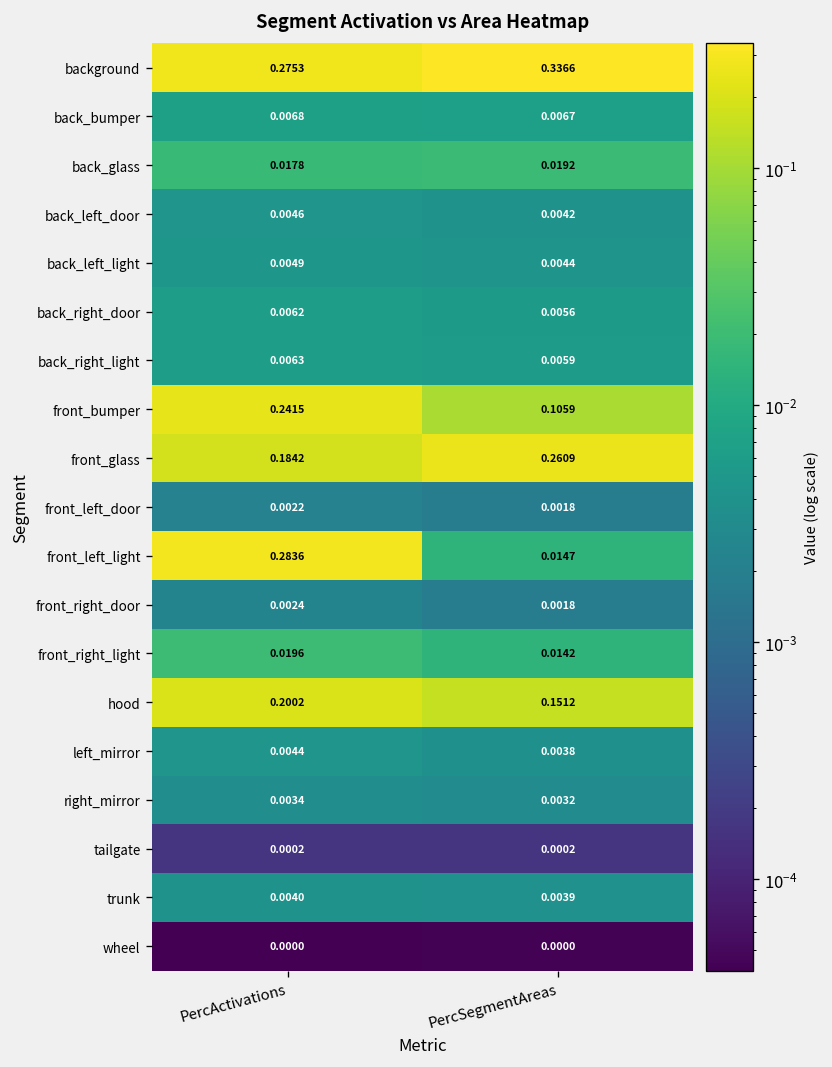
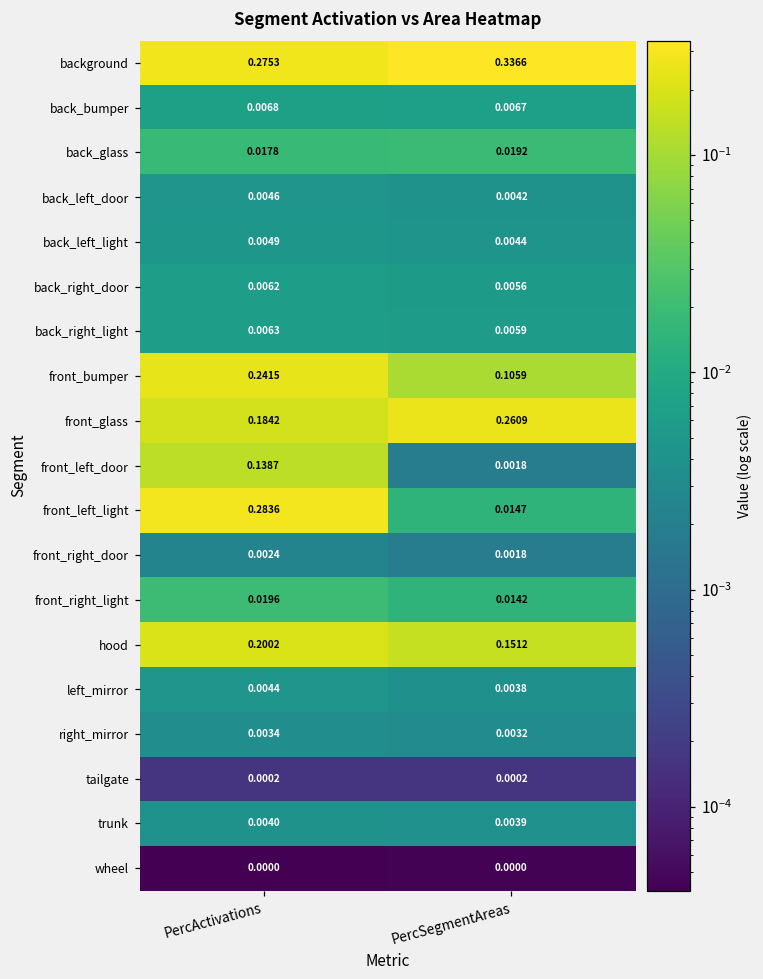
  {
    "background": {
      "PercActivations": 0.2753,
      "PercSegmentAreas": 0.3366
    },
    "back_bumper": {
      "PercActivations": 0.0068,
      "PercSegmentAreas": 0.0067
    },
    "back_glass": {
      "PercActivations": 0.0178,
      "PercSegmentAreas": 0.0192
    },
    "back_left_door": {
      "PercActivations": 0.0046,
      "PercSegmentAreas": 0.0042
    },
    "back_left_light": {
      "PercActivations": 0.0049,
      "PercSegmentAreas": 0.0044
    },
    "back_right_door": {
      "PercActivations": 0.0062,
      "PercSegmentAreas": 0.0056
    },
    "back_right_light": {
      "PercActivations": 0.0063,
      "PercSegmentAreas": 0.0059
    },
    "front_bumper": {
      "PercActivations": 0.2415,
      "PercSegmentAreas": 0.1059
    },
    "front_glass": {
      "PercActivations": 0.1842,
      "PercSegmentAreas": 0.2609
    },
    "front_left_door": {
-     "PercActivations": 0.0022,
+     "PercActivations": 0.1387,
      "PercSegmentAreas": 0.0018
    },
    "front_left_light": {
      "PercActivations": 0.2836,
      "PercSegmentAreas": 0.0147
    },
    "front_right_door": {
      "PercActivations": 0.0024,
      "PercSegmentAreas": 0.0018
    },
    "front_right_light": {
      "PercActivations": 0.0196,
      "PercSegmentAreas": 0.0142
    },
    "hood": {
      "PercActivations": 0.2002,
      "PercSegmentAreas": 0.1512
    },
    "left_mirror": {
      "PercActivations": 0.0044,
      "PercSegmentAreas": 0.0038
    },
    "right_mirror": {
      "PercActivations": 0.0034,
      "PercSegmentAreas": 0.0032
    },
    "tailgate": {
      "PercActivations": 0.0002,
      "PercSegmentAreas": 0.0002
    },
    "trunk": {
      "PercActivations": 0.0040,
      "PercSegmentAreas": 0.0039
    },
    "wheel": {
      "PercActivations": 0.0000,
      "PercSegmentAreas": 0.0000
    }
  }
